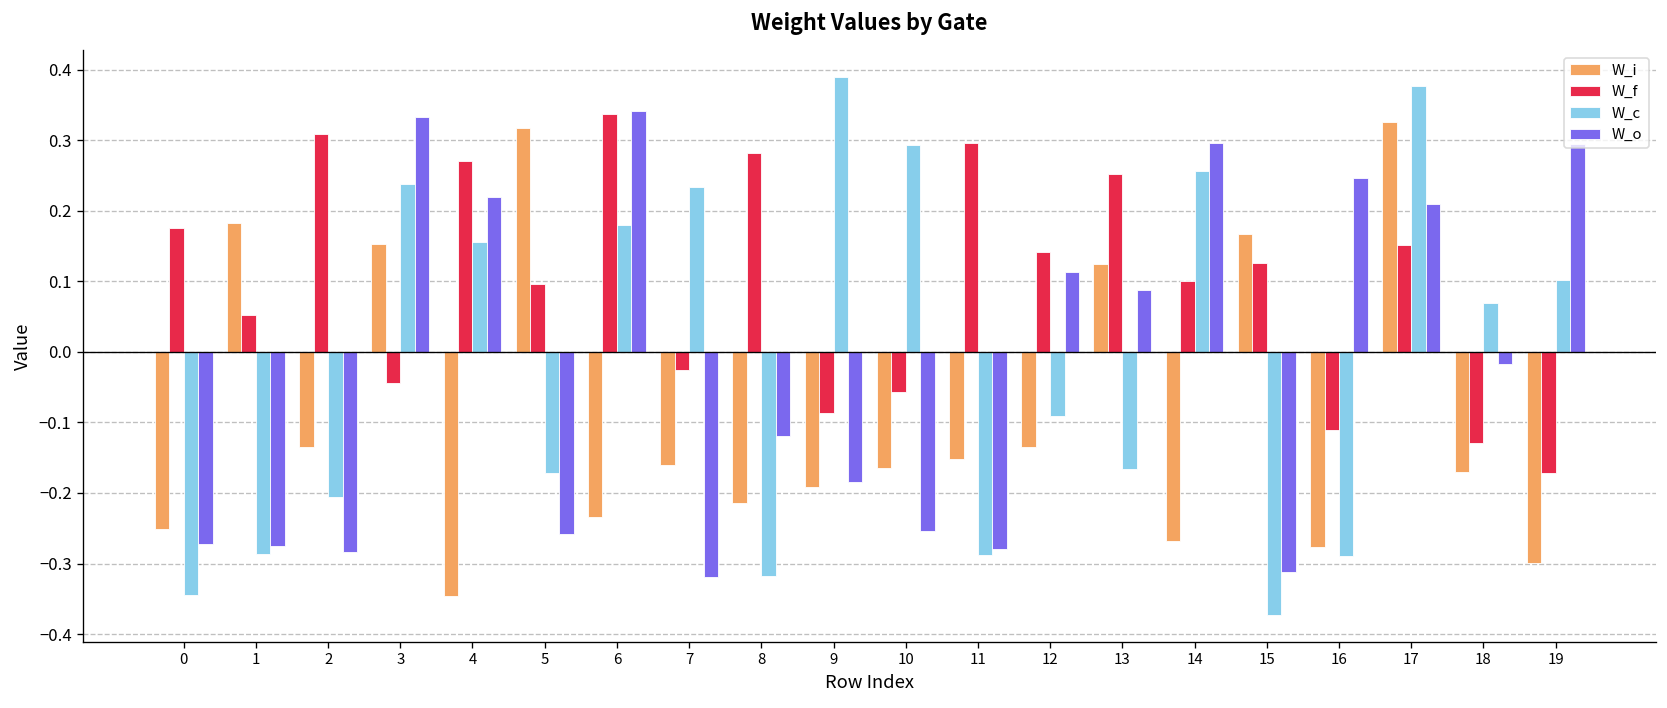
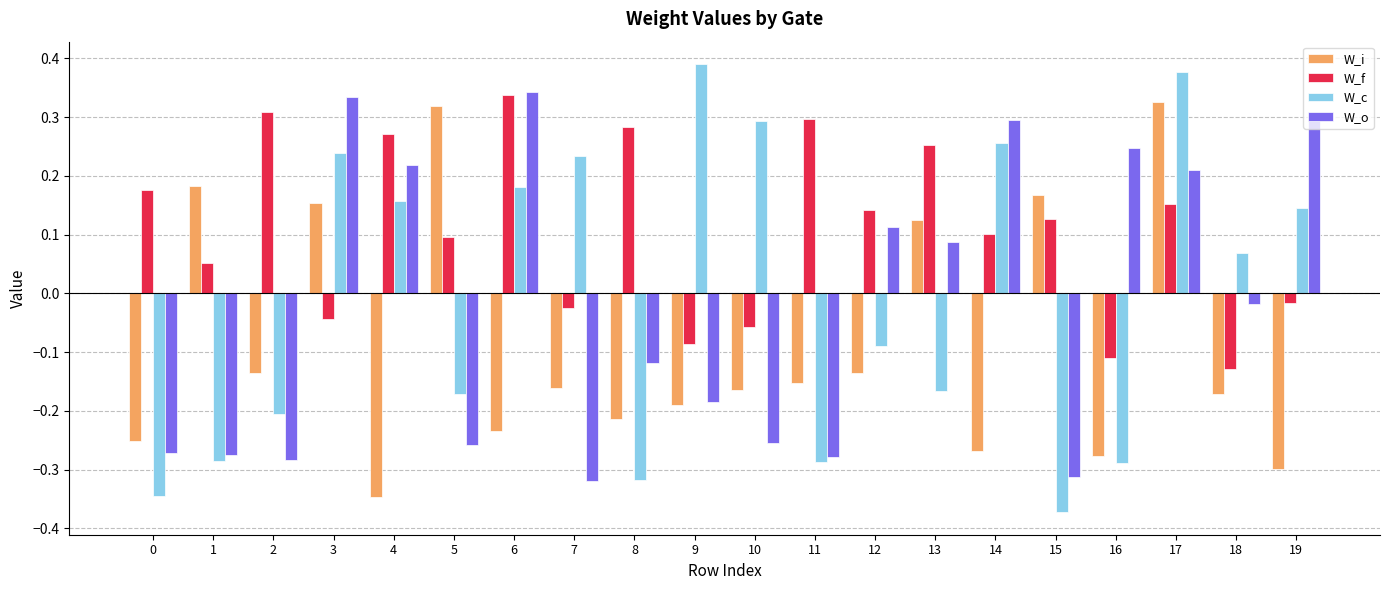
  {
    "W_i": {
      "0": -0.25,
      "1": 0.18,
      "2": -0.13,
      "3": 0.15,
      "4": -0.35,
      "5": 0.32,
      "6": -0.23,
      "7": -0.16,
      "8": -0.21,
      "9": -0.19,
      "10": -0.16,
      "11": -0.15,
      "12": -0.14,
      "13": 0.12,
      "14": -0.27,
      "15": 0.17,
      "16": -0.28,
      "17": 0.33,
      "18": -0.17,
      "19": -0.30
    },
    "W_f": {
      "0": 0.18,
      "1": 0.05,
      "2": 0.31,
      "3": -0.04,
      "4": 0.27,
      "5": 0.10,
      "6": 0.34,
      "7": -0.03,
      "8": 0.28,
      "9": -0.09,
      "10": -0.06,
      "11": 0.30,
      "12": 0.14,
      "13": 0.25,
      "14": 0.10,
      "15": 0.13,
      "16": -0.11,
      "17": 0.15,
      "18": -0.13,
-     "19": -0.17
+     "19": -0.02
    },
    "W_c": {
      "0": -0.35,
      "1": -0.29,
      "2": -0.21,
      "3": 0.24,
      "4": 0.16,
      "5": -0.17,
      "6": 0.18,
      "7": 0.23,
      "8": -0.32,
      "9": 0.39,
      "10": 0.29,
      "11": -0.29,
      "12": -0.09,
      "13": -0.17,
      "14": 0.26,
      "15": -0.37,
      "16": -0.29,
      "17": 0.38,
      "18": 0.07,
-     "19": 0.10
+     "19": 0.15
    },
    "W_o": {
      "0": -0.27,
      "1": -0.27,
      "2": -0.28,
      "3": 0.33,
      "4": 0.22,
      "5": -0.26,
      "6": 0.34,
      "7": -0.32,
      "8": -0.12,
      "9": -0.18,
      "10": -0.25,
      "11": -0.28,
      "12": 0.11,
      "13": 0.09,
      "14": 0.30,
      "15": -0.31,
      "16": 0.25,
      "17": 0.21,
      "18": -0.02
    }
  }
